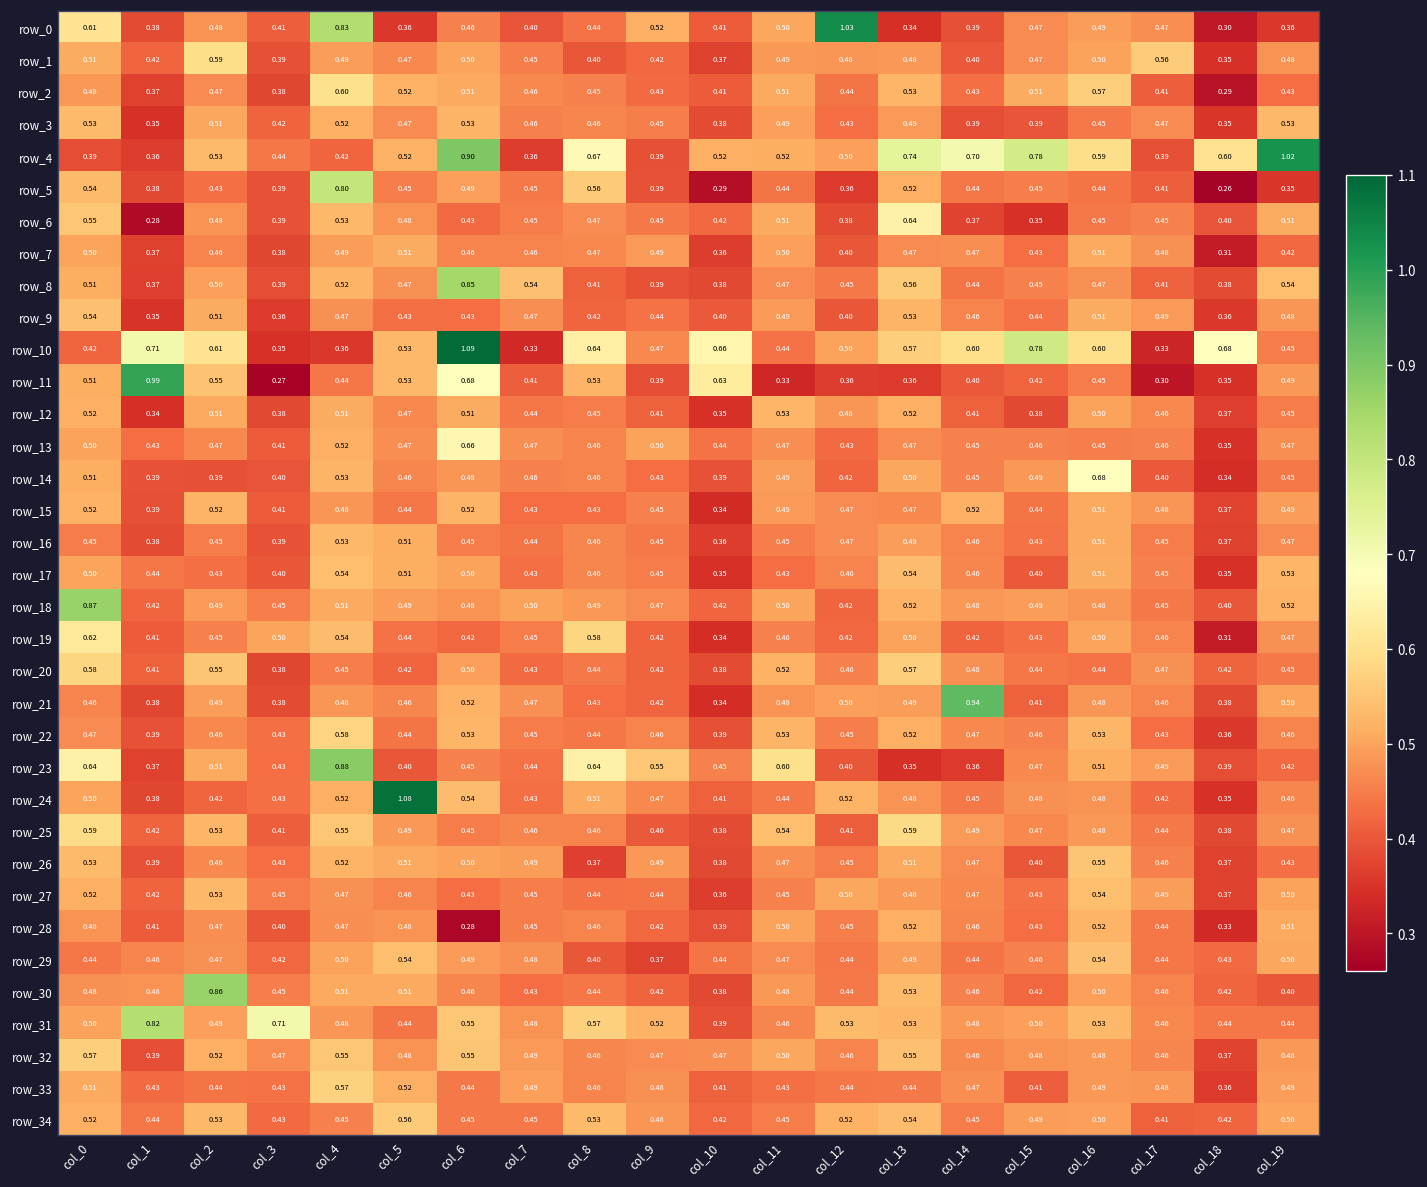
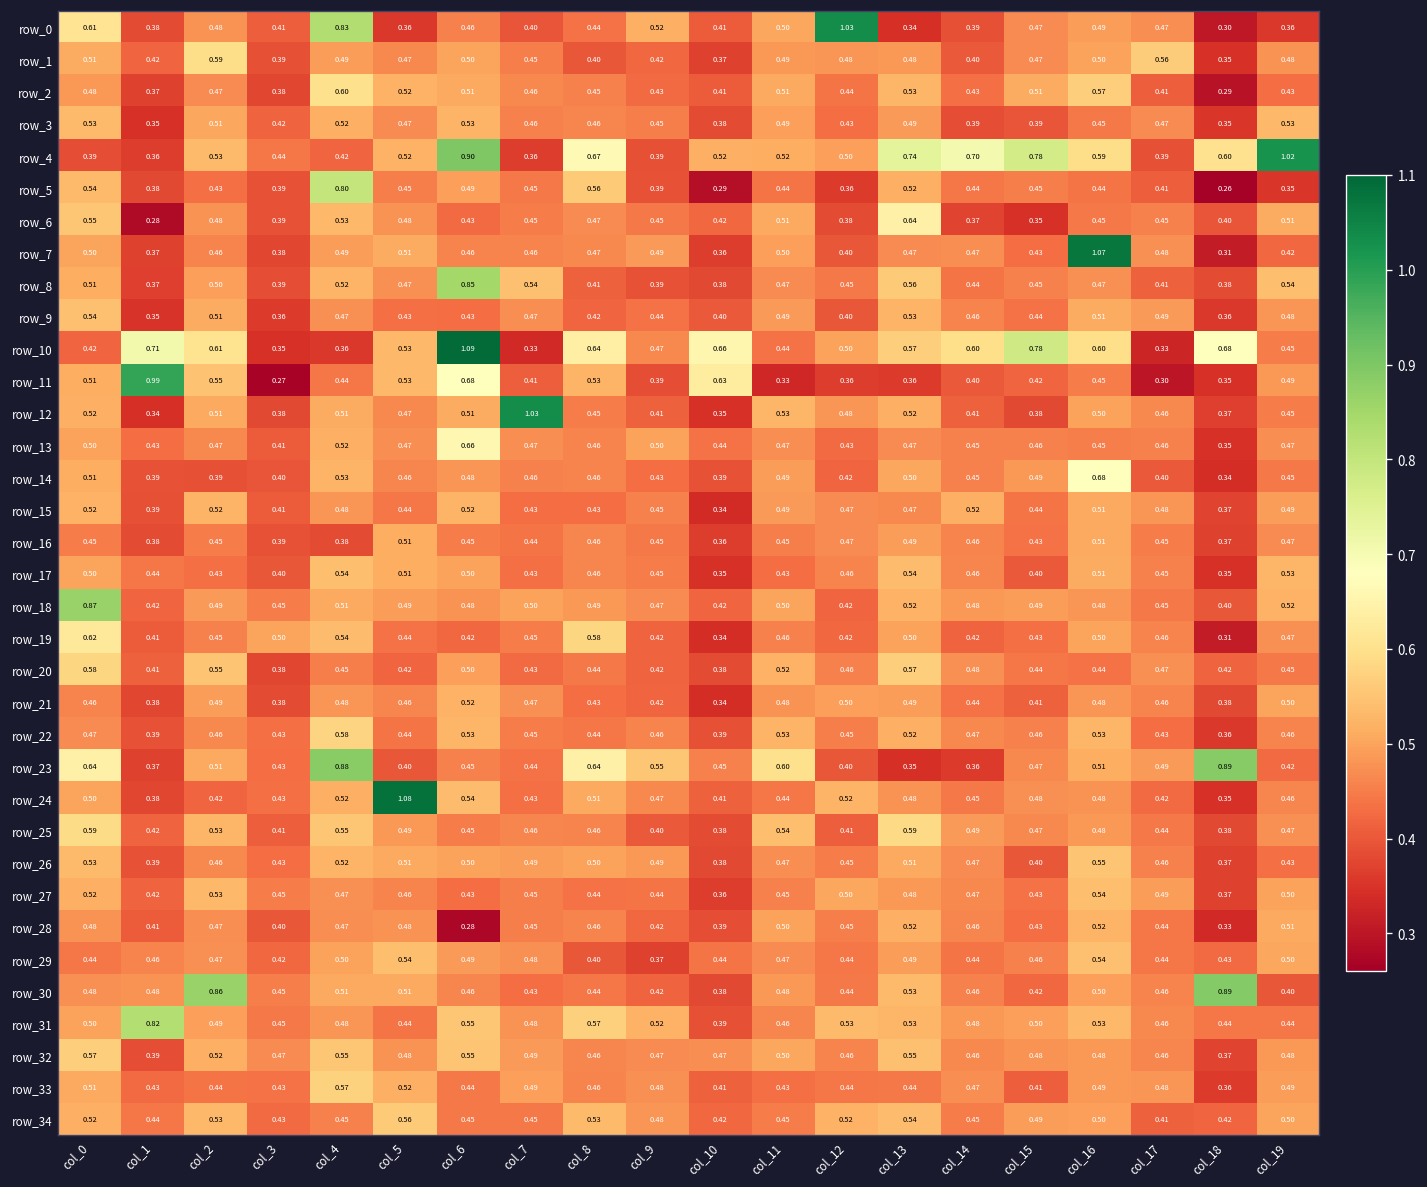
  {
    "row_7": {
      "col_0": 0.50,
      "col_1": 0.37,
      "col_2": 0.46,
      "col_3": 0.38,
      "col_4": 0.49,
      "col_5": 0.51,
      "col_6": 0.46,
      "col_7": 0.46,
      "col_8": 0.47,
      "col_9": 0.49,
      "col_10": 0.36,
      "col_11": 0.50,
      "col_12": 0.40,
      "col_13": 0.47,
      "col_14": 0.47,
      "col_15": 0.43,
-     "col_16": 0.51,
+     "col_16": 1.07,
      "col_17": 0.48,
      "col_18": 0.31,
      "col_19": 0.42
    },
    "row_12": {
      "col_0": 0.52,
      "col_1": 0.34,
      "col_2": 0.51,
      "col_3": 0.38,
      "col_4": 0.51,
      "col_5": 0.47,
      "col_6": 0.51,
-     "col_7": 0.44,
+     "col_7": 1.03,
      "col_8": 0.45,
      "col_9": 0.41,
      "col_10": 0.35,
      "col_11": 0.53,
      "col_12": 0.48,
      "col_13": 0.52,
      "col_14": 0.41,
      "col_15": 0.38,
      "col_16": 0.50,
      "col_17": 0.46,
      "col_18": 0.37,
      "col_19": 0.45
    },
    "row_16": {
      "col_0": 0.45,
      "col_1": 0.38,
      "col_2": 0.45,
      "col_3": 0.39,
-     "col_4": 0.53,
+     "col_4": 0.38,
      "col_5": 0.51,
      "col_6": 0.45,
      "col_7": 0.44,
      "col_8": 0.46,
      "col_9": 0.45,
      "col_10": 0.36,
      "col_11": 0.45,
      "col_12": 0.47,
      "col_13": 0.49,
      "col_14": 0.46,
      "col_15": 0.43,
      "col_16": 0.51,
      "col_17": 0.45,
      "col_18": 0.37,
      "col_19": 0.47
    },
    "row_21": {
      "col_0": 0.46,
      "col_1": 0.38,
      "col_2": 0.49,
      "col_3": 0.38,
      "col_4": 0.48,
      "col_5": 0.46,
      "col_6": 0.52,
      "col_7": 0.47,
      "col_8": 0.43,
      "col_9": 0.42,
      "col_10": 0.34,
      "col_11": 0.48,
      "col_12": 0.50,
      "col_13": 0.49,
-     "col_14": 0.94,
+     "col_14": 0.44,
      "col_15": 0.41,
      "col_16": 0.48,
      "col_17": 0.46,
      "col_18": 0.38,
      "col_19": 0.50
    },
    "row_23": {
      "col_0": 0.64,
      "col_1": 0.37,
      "col_2": 0.51,
      "col_3": 0.43,
      "col_4": 0.88,
      "col_5": 0.40,
      "col_6": 0.45,
      "col_7": 0.44,
      "col_8": 0.64,
      "col_9": 0.55,
      "col_10": 0.45,
      "col_11": 0.60,
      "col_12": 0.40,
      "col_13": 0.35,
      "col_14": 0.36,
      "col_15": 0.47,
      "col_16": 0.51,
      "col_17": 0.49,
-     "col_18": 0.39,
+     "col_18": 0.89,
      "col_19": 0.42
    },
    "row_26": {
      "col_0": 0.53,
      "col_1": 0.39,
      "col_2": 0.46,
      "col_3": 0.43,
      "col_4": 0.52,
      "col_5": 0.51,
      "col_6": 0.50,
      "col_7": 0.49,
-     "col_8": 0.37,
+     "col_8": 0.50,
      "col_9": 0.49,
      "col_10": 0.38,
      "col_11": 0.47,
      "col_12": 0.45,
      "col_13": 0.51,
      "col_14": 0.47,
      "col_15": 0.40,
      "col_16": 0.55,
      "col_17": 0.46,
      "col_18": 0.37,
      "col_19": 0.43
    },
    "row_30": {
      "col_0": 0.48,
      "col_1": 0.48,
      "col_2": 0.86,
      "col_3": 0.45,
      "col_4": 0.51,
      "col_5": 0.51,
      "col_6": 0.46,
      "col_7": 0.43,
      "col_8": 0.44,
      "col_9": 0.42,
      "col_10": 0.38,
      "col_11": 0.48,
      "col_12": 0.44,
      "col_13": 0.53,
      "col_14": 0.46,
      "col_15": 0.42,
      "col_16": 0.50,
      "col_17": 0.46,
-     "col_18": 0.42,
+     "col_18": 0.89,
      "col_19": 0.40
    },
    "row_31": {
      "col_0": 0.50,
      "col_1": 0.82,
      "col_2": 0.49,
-     "col_3": 0.71,
+     "col_3": 0.45,
      "col_4": 0.48,
      "col_5": 0.44,
      "col_6": 0.55,
      "col_7": 0.48,
      "col_8": 0.57,
      "col_9": 0.52,
      "col_10": 0.39,
      "col_11": 0.46,
      "col_12": 0.53,
      "col_13": 0.53,
      "col_14": 0.48,
      "col_15": 0.50,
      "col_16": 0.53,
      "col_17": 0.46,
      "col_18": 0.44,
      "col_19": 0.44
    }
  }
